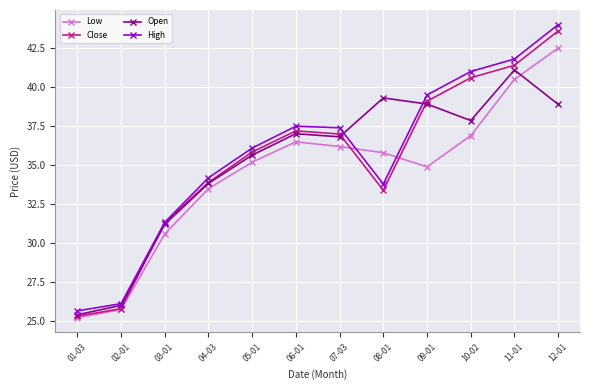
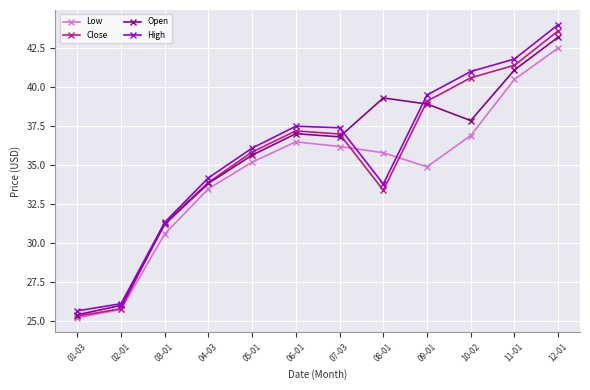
  {
    "Low": {
      "03-01": 30.6,
      "04-03": 33.5,
      "05-01": 35.2,
      "06-01": 36.5,
      "07-03": 36.2,
      "08-01": 35.8,
      "09-01": 34.9,
      "10-02": 36.9,
      "11-01": 40.5,
      "12-01": 42.5
    },
    "Close": {
      "05-01": 35.9,
      "06-01": 37.2,
      "07-03": 37.0,
      "08-01": 33.4,
      "09-01": 39.1,
      "10-02": 40.6,
      "11-01": 41.4,
      "12-01": 43.6
    },
    "Open": {
      "05-01": 35.7,
      "06-01": 37.0,
      "07-03": 36.8,
      "08-01": 39.3,
      "09-01": 38.9,
      "10-02": 37.9,
      "11-01": 41.1,
-     "12-01": 38.9
+     "12-01": 43.2
    },
    "High": {
      "01-03": 25.7,
      "04-03": 34.2,
      "05-01": 36.1,
      "06-01": 37.5,
      "07-03": 37.4,
      "08-01": 33.8,
      "09-01": 39.5,
      "10-02": 41.0,
      "11-01": 41.8,
      "12-01": 44.0
    }
  }
